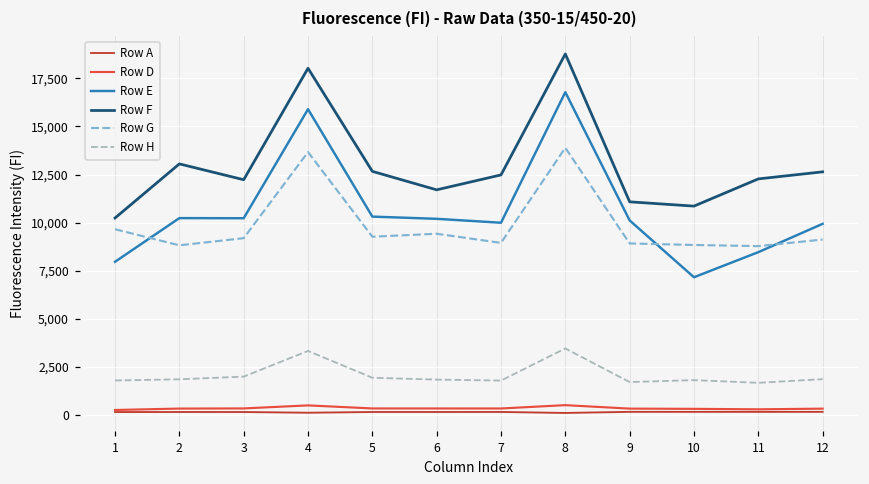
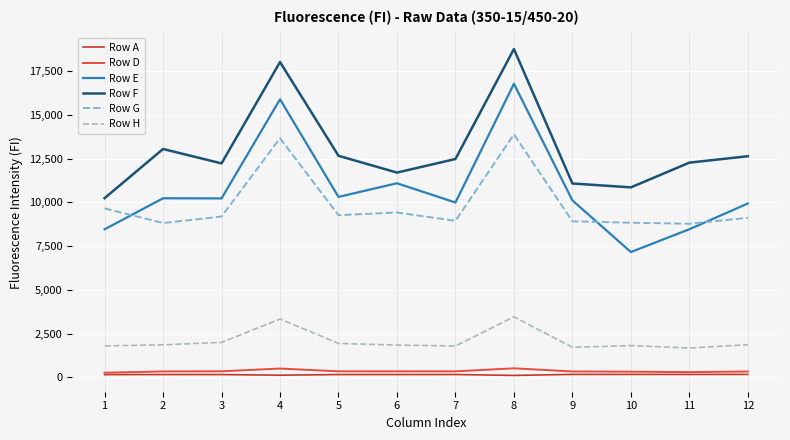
  {
    "Row E": {
-     "1": "8,000",
+     "1": "8,500",
      "2": "10,200",
      "3": "10,200",
      "4": "15,900",
      "5": "10,300",
-     "6": "10,200",
+     "6": "11,100",
      "7": "10,000",
      "8": "16,800",
      "9": "10,100",
      "10": "7,200",
      "11": "8,500",
      "12": "9,900"
    },
    "Row F": {
      "1": "10,200",
      "2": "13,100",
      "3": "12,200",
      "4": "18,000",
      "5": "12,700",
      "6": "11,700",
      "7": "12,500",
      "8": "18,800",
      "9": "11,100",
      "10": "10,900",
      "11": "12,300",
      "12": "12,600"
    }
  }
